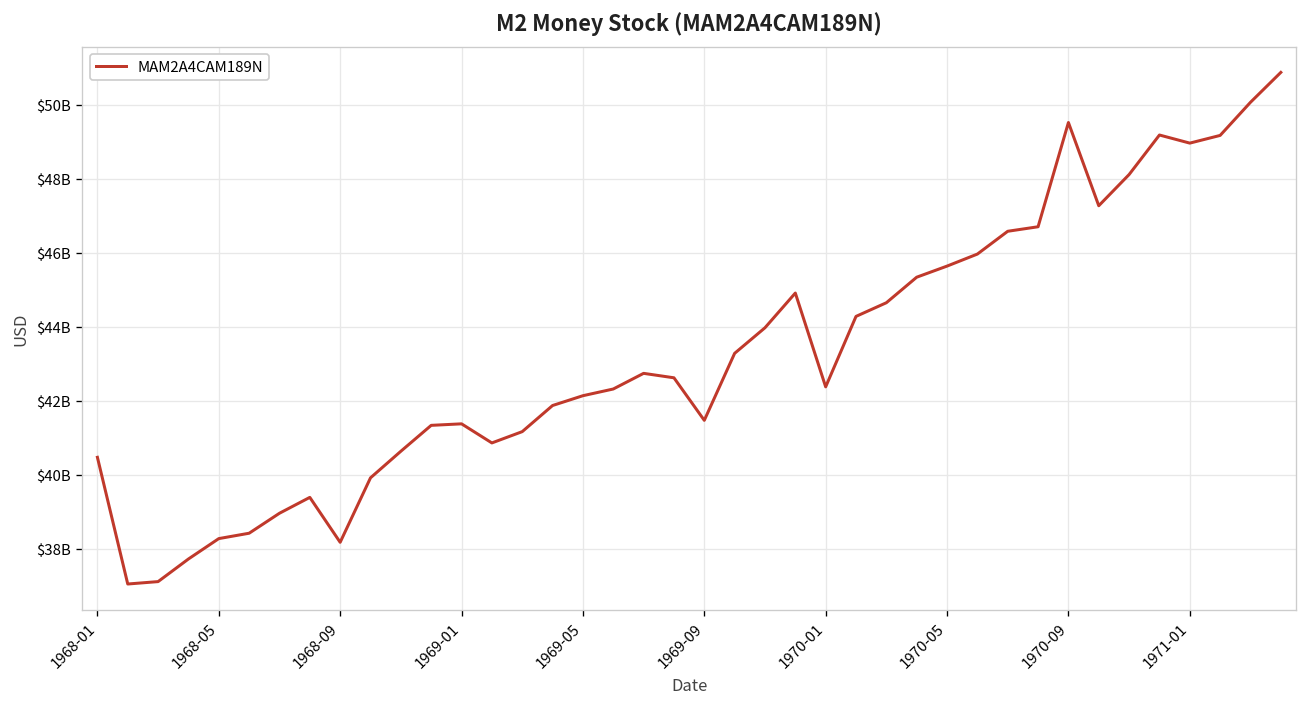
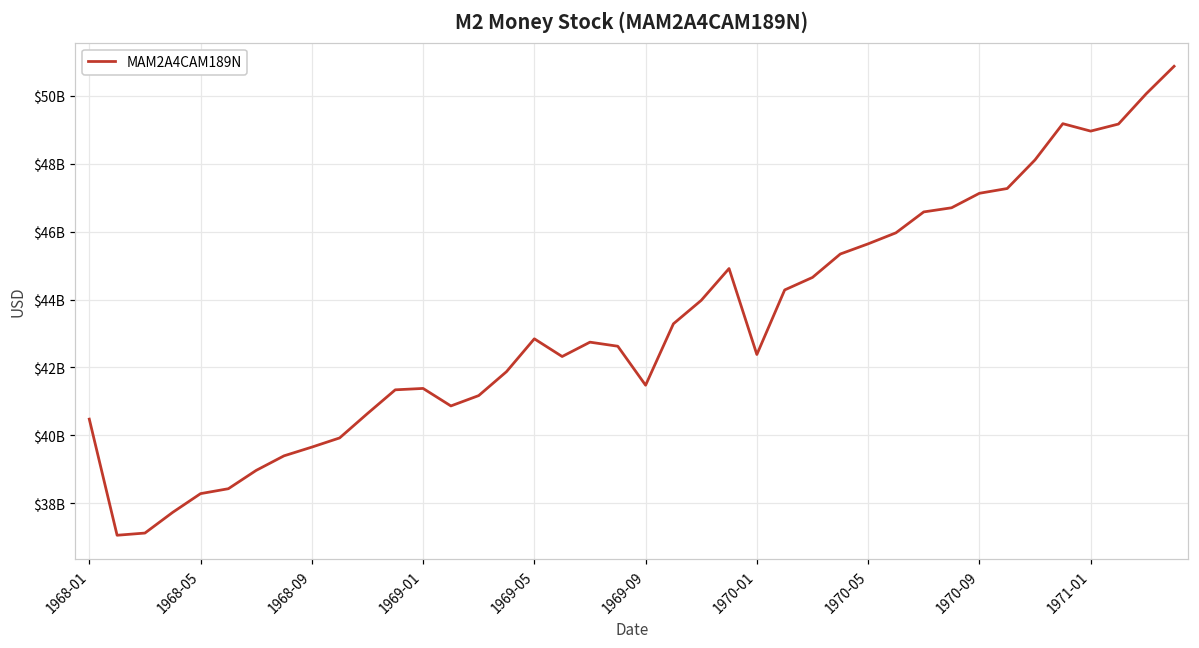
  {
    "1968-01": "$40500000000",
    "1968-05": "$38300000000",
-   "1968-09": "$38200000000",
+   "1968-09": "$39700000000",
    "1969-01": "$41400000000",
-   "1969-05": "$42100000000",
+   "1969-05": "$42800000000",
    "1969-09": "$41500000000",
    "1970-01": "$42400000000",
    "1970-05": "$45600000000",
-   "1970-09": "$49500000000",
+   "1970-09": "$47100000000",
    "1971-01": "$49000000000"
  }
